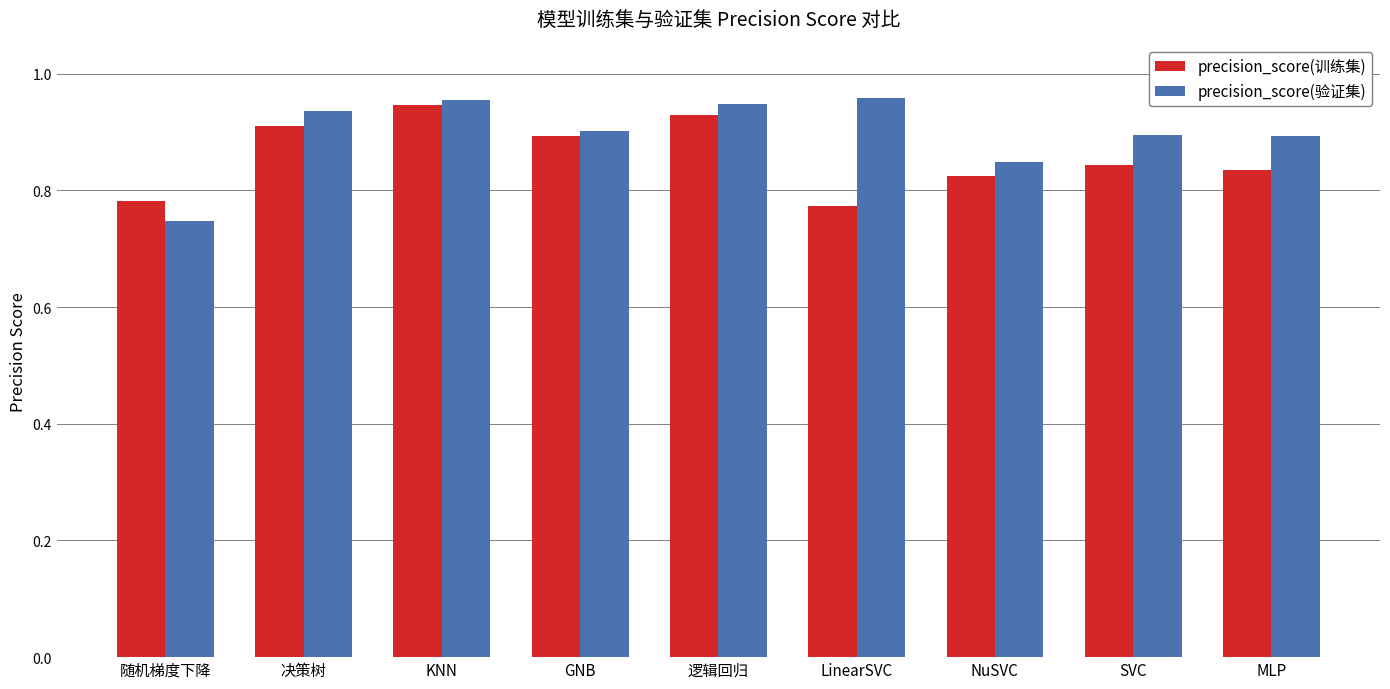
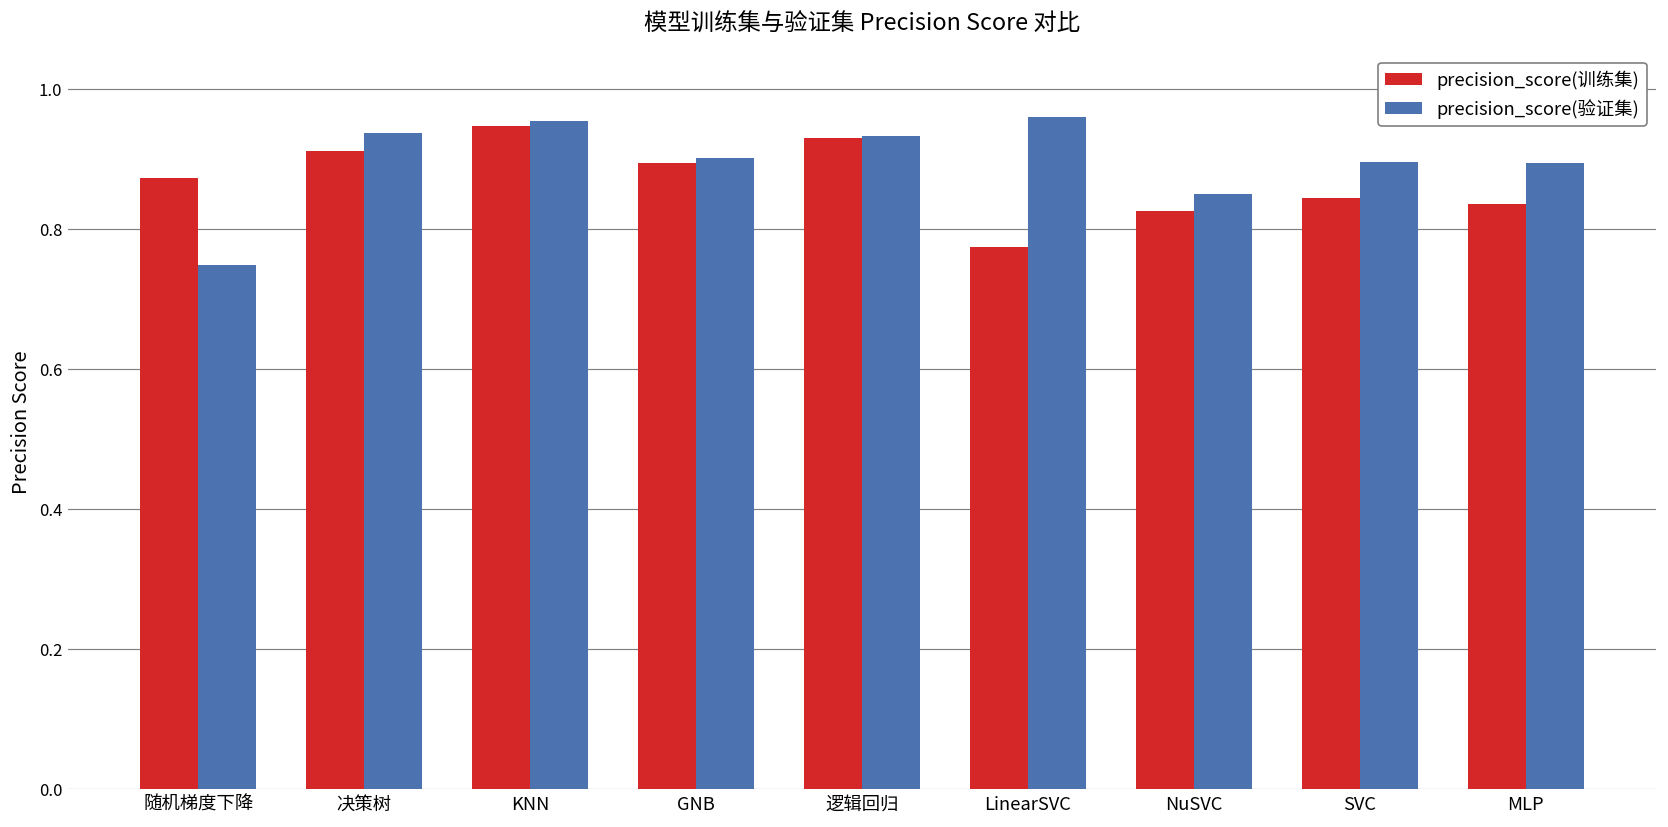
  {
    "precision_score(训练集)": {
-     "随机梯度下降": 0.78,
+     "随机梯度下降": 0.87,
      "决策树": 0.91,
      "KNN": 0.95,
      "GNB": 0.89,
      "逻辑回归": 0.93,
      "LinearSVC": 0.77,
      "NuSVC": 0.83,
      "SVC": 0.84,
      "MLP": 0.83
    },
    "precision_score(验证集)": {
      "随机梯度下降": 0.75,
      "决策树": 0.94,
      "KNN": 0.95,
      "GNB": 0.90,
-     "逻辑回归": 0.95,
+     "逻辑回归": 0.93,
      "LinearSVC": 0.96,
      "NuSVC": 0.85,
      "SVC": 0.90,
      "MLP": 0.89
    }
  }
